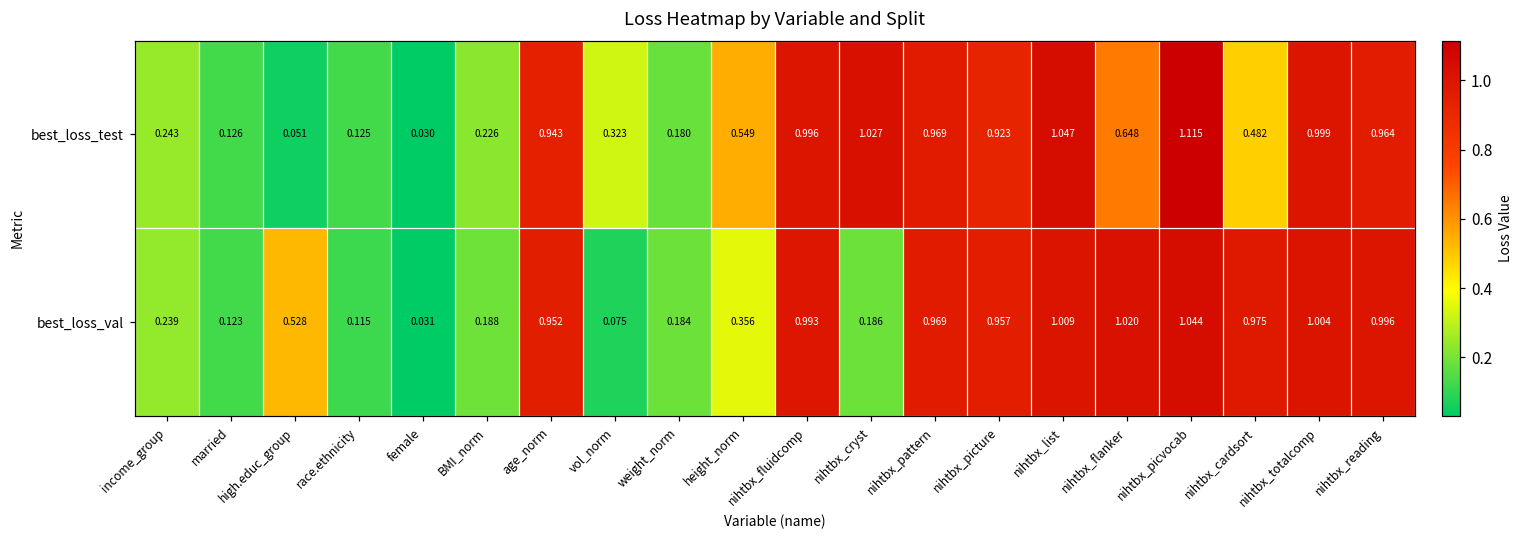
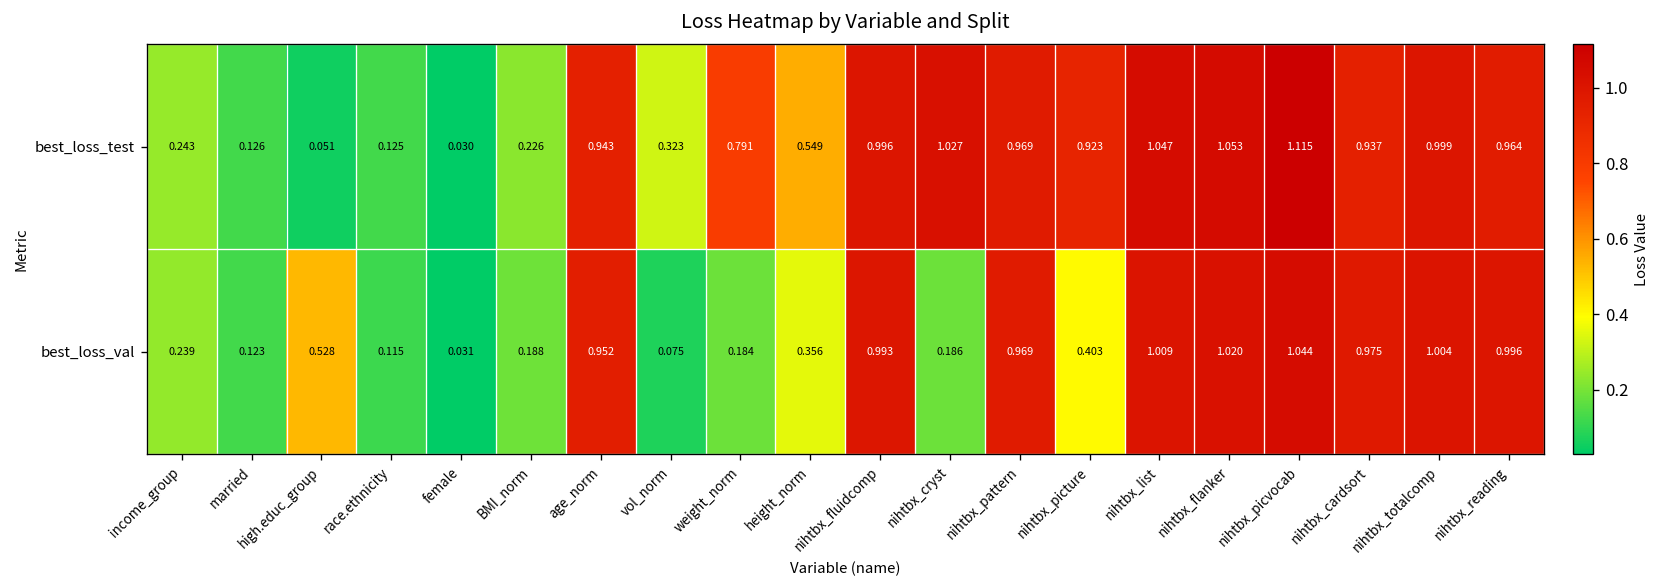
  {
    "best_loss_test": {
      "income_group": 0.243,
      "married": 0.126,
      "high.educ_group": 0.051,
      "race.ethnicity": 0.125,
      "female": 0.030,
      "BMI_norm": 0.226,
      "age_norm": 0.943,
      "vol_norm": 0.323,
-     "weight_norm": 0.180,
+     "weight_norm": 0.791,
      "height_norm": 0.549,
      "nihtbx_fluidcomp": 0.996,
      "nihtbx_cryst": 1.027,
      "nihtbx_pattern": 0.969,
      "nihtbx_picture": 0.923,
      "nihtbx_list": 1.047,
-     "nihtbx_flanker": 0.648,
+     "nihtbx_flanker": 1.053,
      "nihtbx_picvocab": 1.115,
-     "nihtbx_cardsort": 0.482,
+     "nihtbx_cardsort": 0.937,
      "nihtbx_totalcomp": 0.999,
      "nihtbx_reading": 0.964
    },
    "best_loss_val": {
      "income_group": 0.239,
      "married": 0.123,
      "high.educ_group": 0.528,
      "race.ethnicity": 0.115,
      "female": 0.031,
      "BMI_norm": 0.188,
      "age_norm": 0.952,
      "vol_norm": 0.075,
      "weight_norm": 0.184,
      "height_norm": 0.356,
      "nihtbx_fluidcomp": 0.993,
      "nihtbx_cryst": 0.186,
      "nihtbx_pattern": 0.969,
-     "nihtbx_picture": 0.957,
+     "nihtbx_picture": 0.403,
      "nihtbx_list": 1.009,
      "nihtbx_flanker": 1.020,
      "nihtbx_picvocab": 1.044,
      "nihtbx_cardsort": 0.975,
      "nihtbx_totalcomp": 1.004,
      "nihtbx_reading": 0.996
    }
  }
